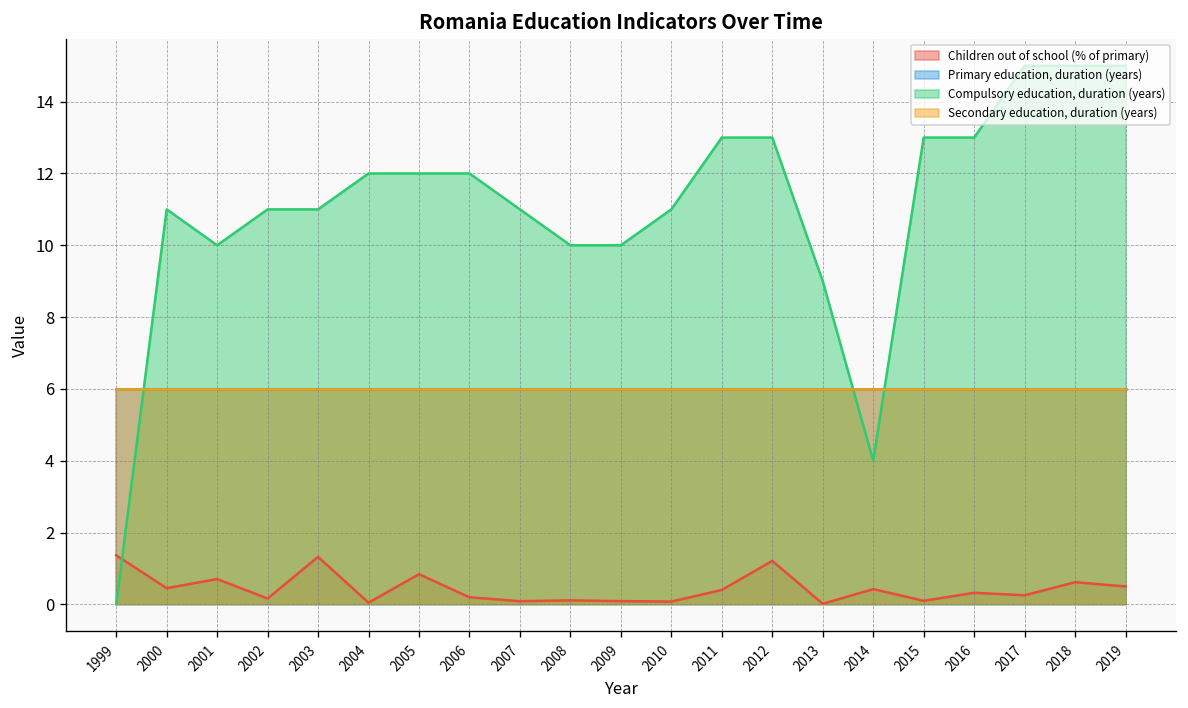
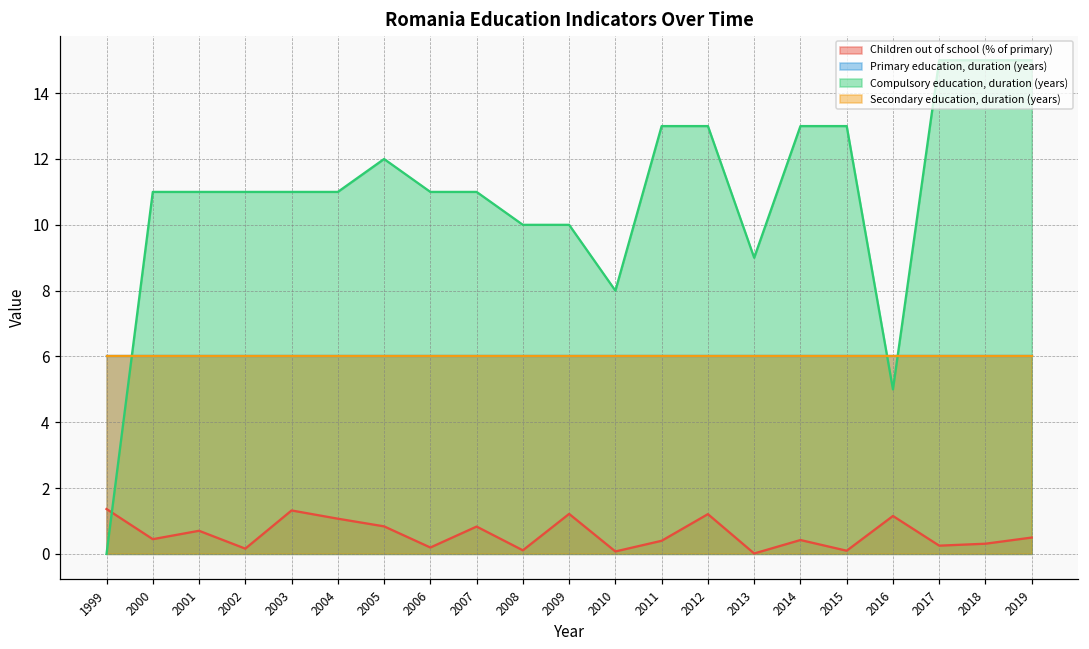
  {
    "Children out of school (% of primary)": {
      "1999": 1.4,
      "2000": 0.4,
      "2001": 0.7,
      "2002": 0.2,
      "2003": 1.3,
-     "2004": 0.0,
+     "2004": 1.1,
      "2005": 0.8,
      "2006": 0.2,
-     "2007": 0.1,
+     "2007": 0.8,
      "2008": 0.1,
-     "2009": 0.1,
+     "2009": 1.2,
      "2010": 0.1,
      "2011": 0.4,
      "2012": 1.2,
      "2013": 0.0,
      "2014": 0.4,
      "2015": 0.1,
-     "2016": 0.3,
+     "2016": 1.2,
      "2017": 0.3,
-     "2018": 0.6,
+     "2018": 0.3,
      "2019": 0.5
    },
    "Secondary education, duration (years)": {
      "1999": 6.0,
      "2000": 6.0,
      "2001": 6.0,
      "2002": 6.0,
      "2003": 6.0,
      "2004": 6.0,
      "2005": 6.0,
      "2006": 6.0,
      "2007": 6.0,
      "2008": 6.0,
      "2009": 6.0,
      "2010": 6.0,
      "2011": 6.0,
      "2012": 6.0,
      "2013": 6.0,
      "2014": 6.0,
      "2015": 6.0,
      "2016": 6.0,
      "2017": 6.0,
      "2018": 6.0,
      "2019": 6.0
    },
    "Compulsory education, duration (years)": {
      "1999": 0,
      "2000": 11,
-     "2001": 10,
+     "2001": 11,
      "2002": 11,
      "2003": 11,
-     "2004": 12,
+     "2004": 11,
      "2005": 12,
-     "2006": 12,
+     "2006": 11,
      "2007": 11,
      "2008": 10,
      "2009": 10,
-     "2010": 11,
+     "2010": 8,
      "2011": 13,
      "2012": 13,
      "2013": 9,
-     "2014": 4,
+     "2014": 13,
      "2015": 13,
-     "2016": 13
+     "2016": 5
    }
  }
